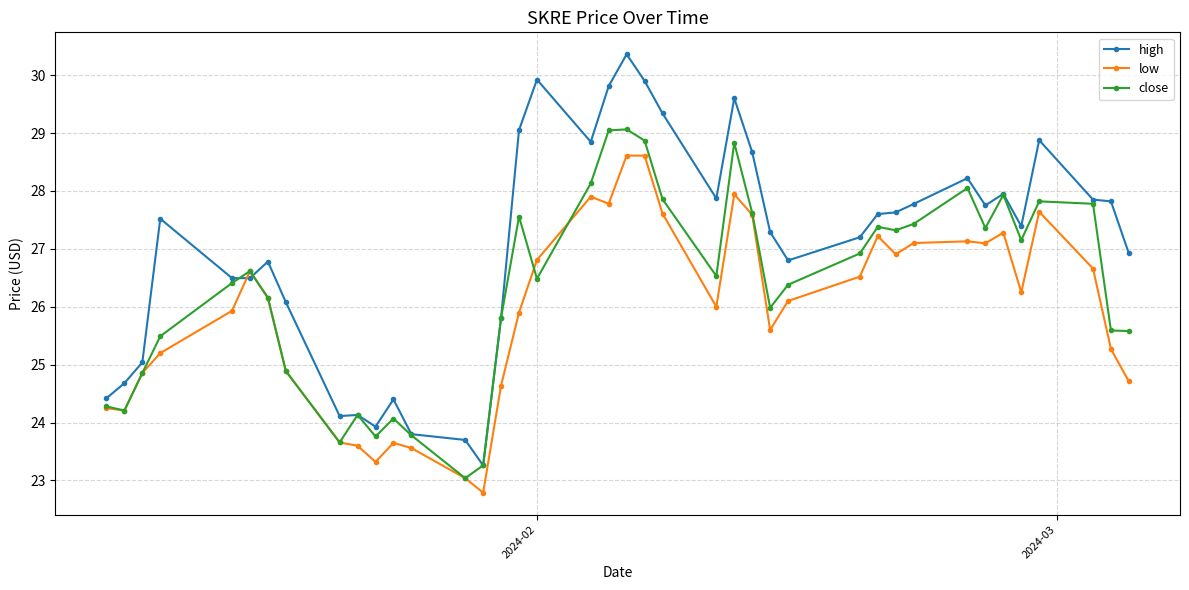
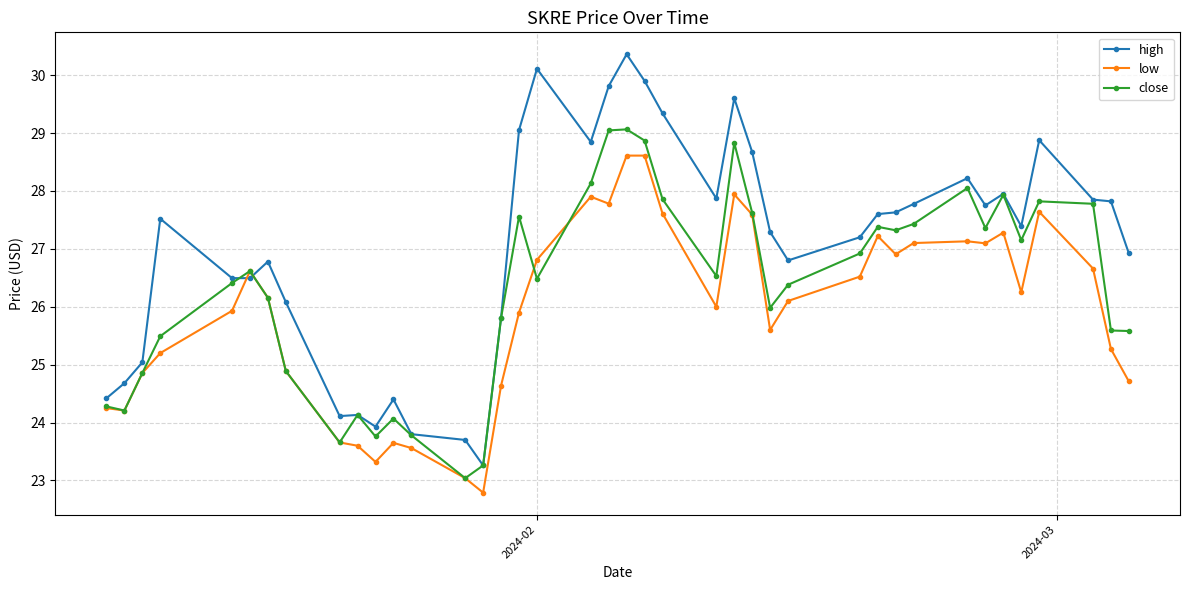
  {
    "high": {
-     "2024-02": 29.9
+     "2024-02": 30.1
    },
    "low": {
      "2024-02": 26.8
    },
    "close": {
      "2024-02": 26.5
    }
  }
